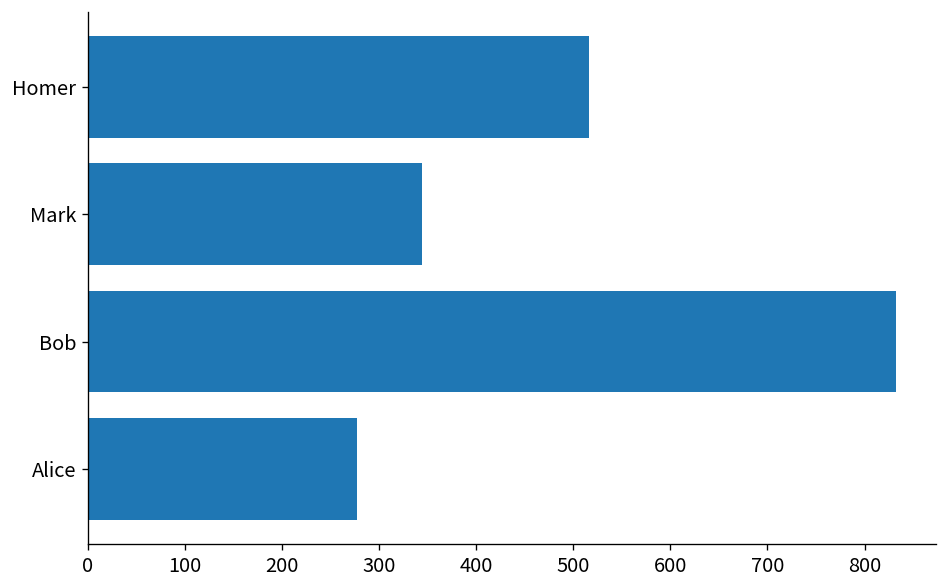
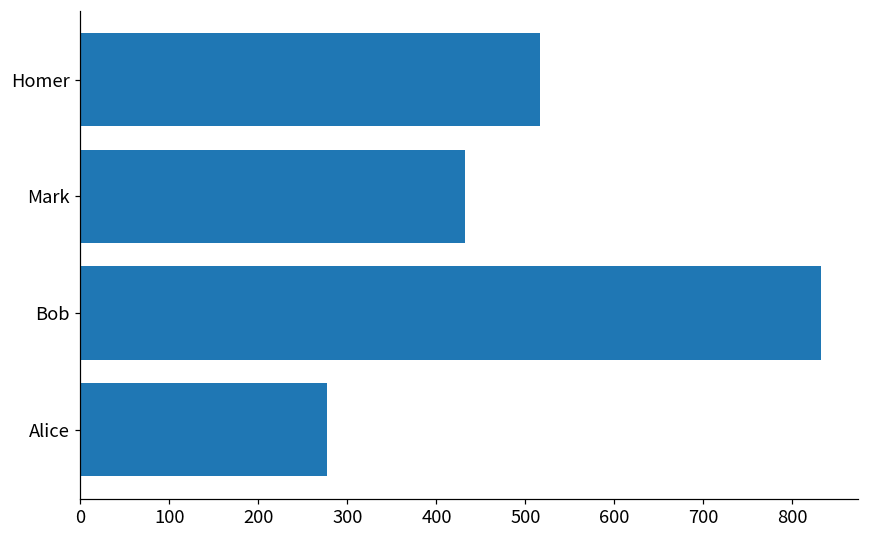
  {
    "Homer": 520,
-   "Mark": 340,
+   "Mark": 430,
    "Bob": 830,
    "Alice": 280
  }
